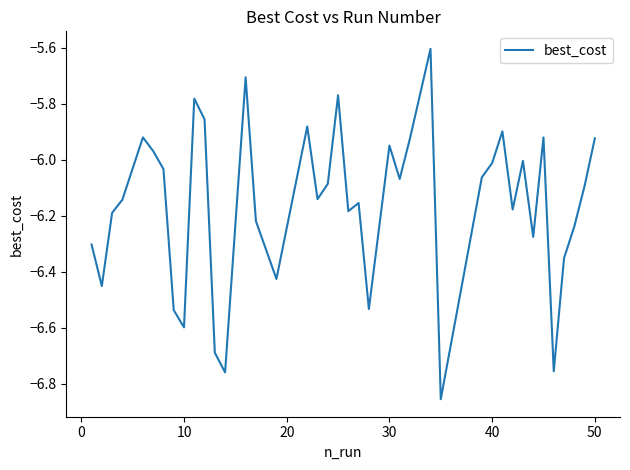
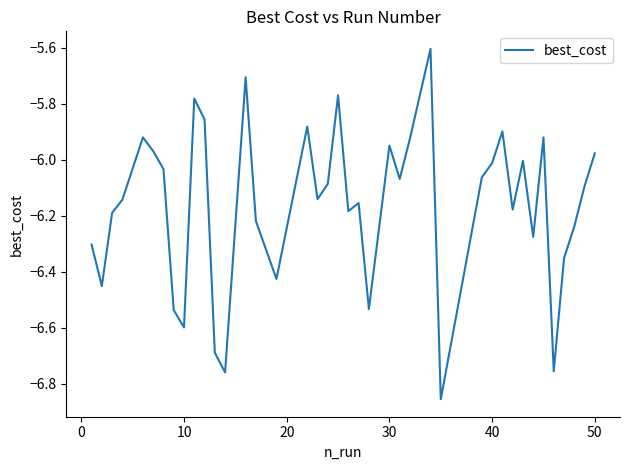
  {
    "10": -6.60,
    "30": -5.95,
    "40": -6.01,
-   "50": -5.92
+   "50": -5.98
  }
